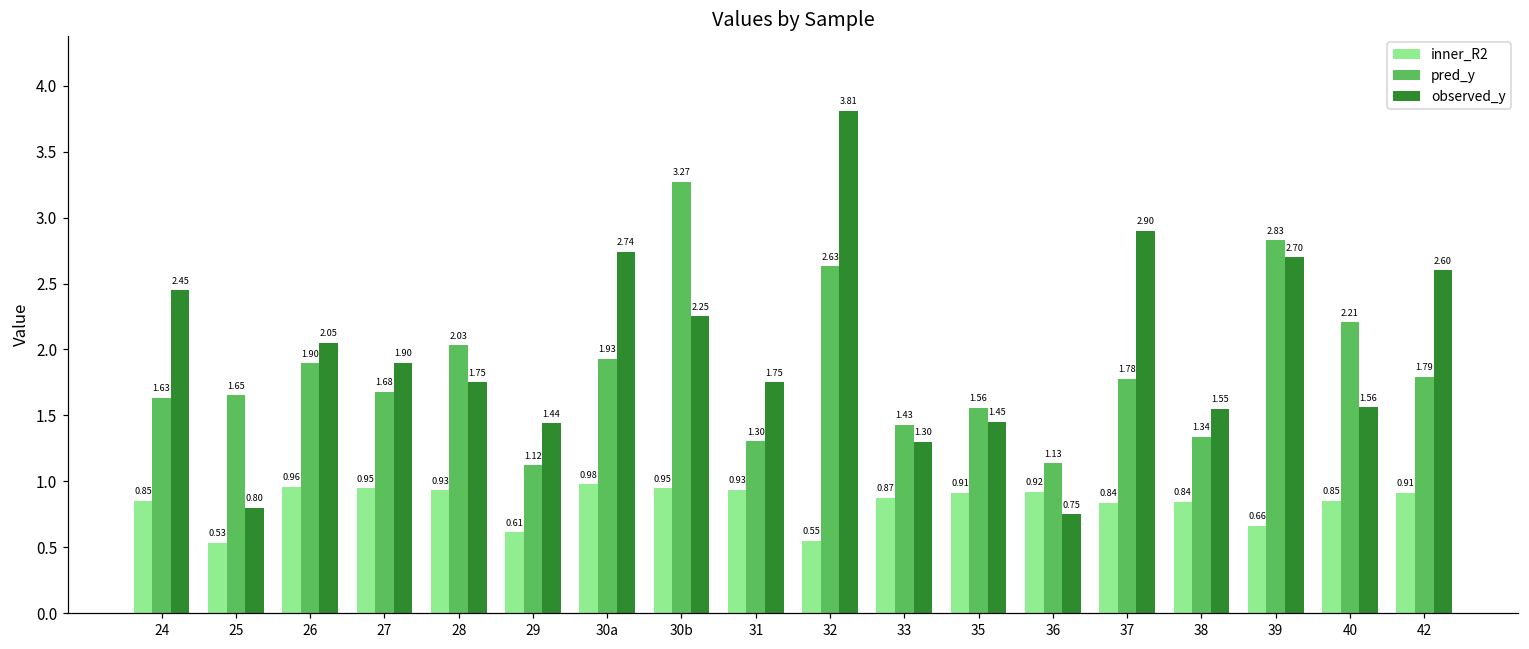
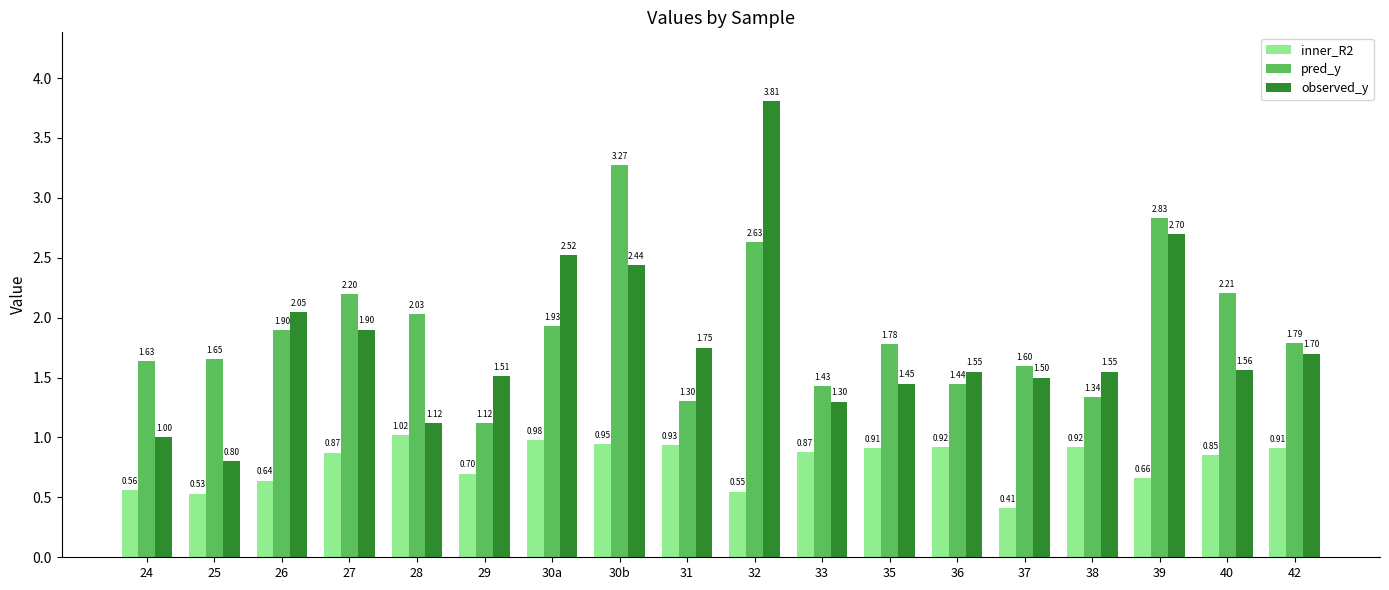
  {
    "inner_R2": {
-     "24": 0.85,
+     "24": 0.56,
      "25": 0.53,
-     "26": 0.96,
-     "27": 0.95,
-     "28": 0.93,
-     "29": 0.61,
+     "26": 0.64,
+     "27": 0.87,
+     "28": 1.02,
+     "29": 0.70,
      "30a": 0.98,
      "30b": 0.95,
      "31": 0.93,
      "32": 0.55,
      "33": 0.87,
      "35": 0.91,
      "36": 0.92,
-     "37": 0.84,
-     "38": 0.84,
+     "37": 0.41,
+     "38": 0.92,
      "39": 0.66,
      "40": 0.85,
      "42": 0.91
    },
    "pred_y": {
      "24": 1.63,
      "25": 1.65,
      "26": 1.90,
-     "27": 1.68,
+     "27": 2.20,
      "28": 2.03,
      "29": 1.12,
      "30a": 1.93,
      "30b": 3.27,
      "31": 1.30,
      "32": 2.63,
      "33": 1.43,
-     "35": 1.56,
-     "36": 1.13,
-     "37": 1.78,
+     "35": 1.78,
+     "36": 1.44,
+     "37": 1.60,
      "38": 1.34,
      "39": 2.83,
      "40": 2.21,
      "42": 1.79
    },
    "observed_y": {
-     "24": 2.45,
+     "24": 1.00,
      "25": 0.80,
      "26": 2.05,
      "27": 1.90,
-     "28": 1.75,
-     "29": 1.44,
-     "30a": 2.74,
-     "30b": 2.25,
+     "28": 1.12,
+     "29": 1.51,
+     "30a": 2.52,
+     "30b": 2.44,
      "31": 1.75,
      "32": 3.81,
      "33": 1.30,
      "35": 1.45,
-     "36": 0.75,
-     "37": 2.90,
+     "36": 1.55,
+     "37": 1.50,
      "38": 1.55,
      "39": 2.70,
      "40": 1.56,
-     "42": 2.60
+     "42": 1.70
    }
  }
